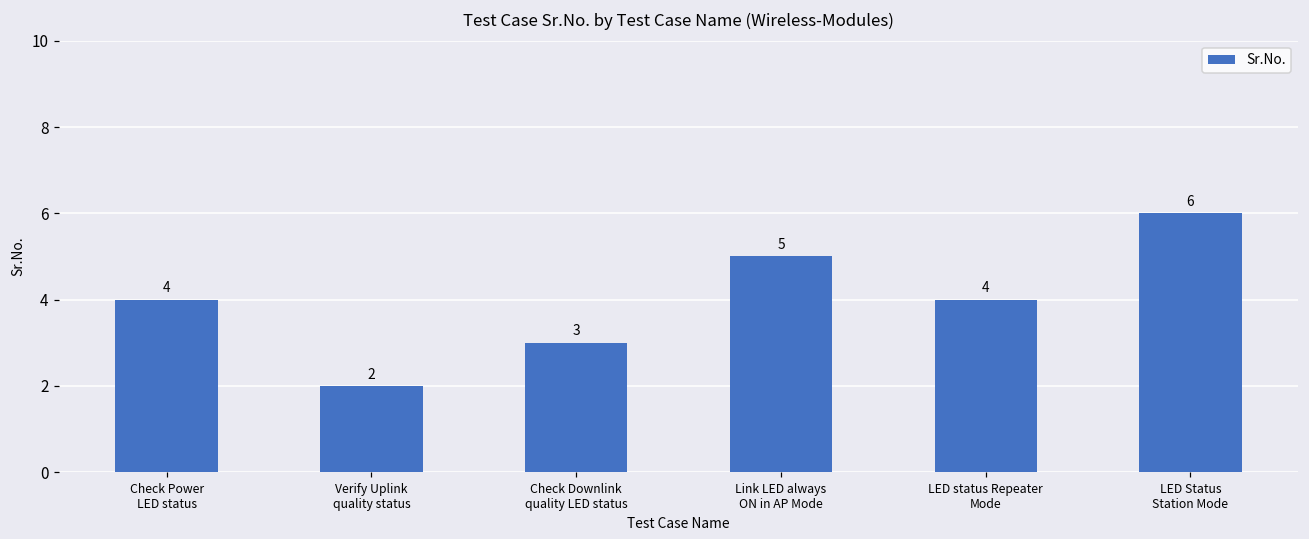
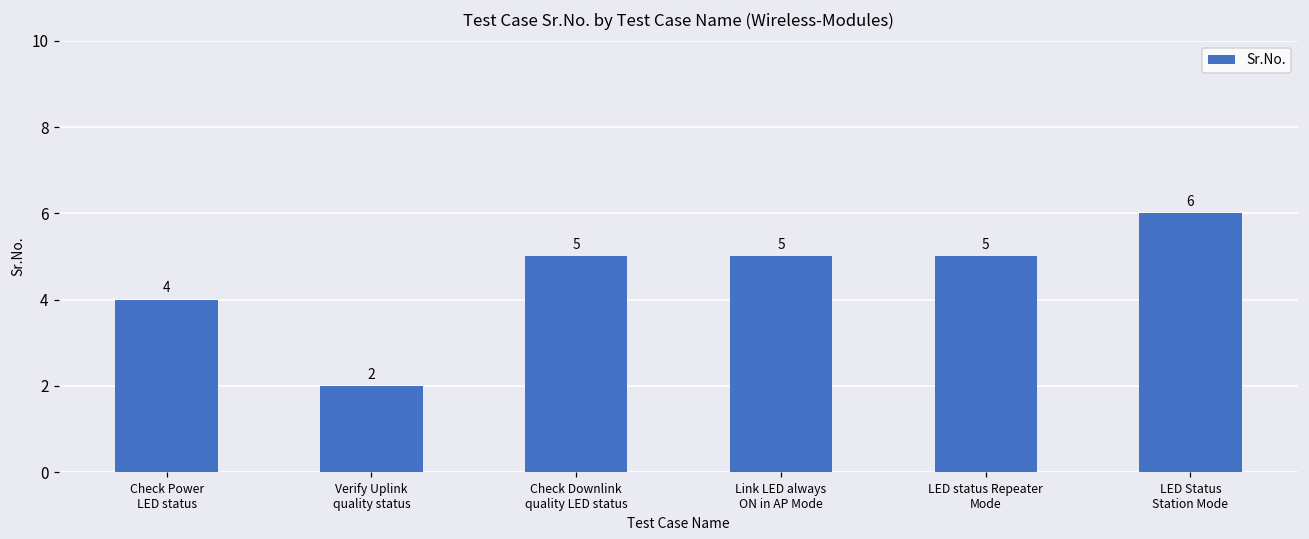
  {
    "Check Power LED status": 4,
    "Verify Uplink quality status": 2,
-   "Check Downlink quality LED status": 3,
+   "Check Downlink quality LED status": 5,
    "Link LED always ON in AP Mode": 5,
-   "LED status Repeater Mode": 4,
+   "LED status Repeater Mode": 5,
    "LED Status Station Mode": 6
  }
